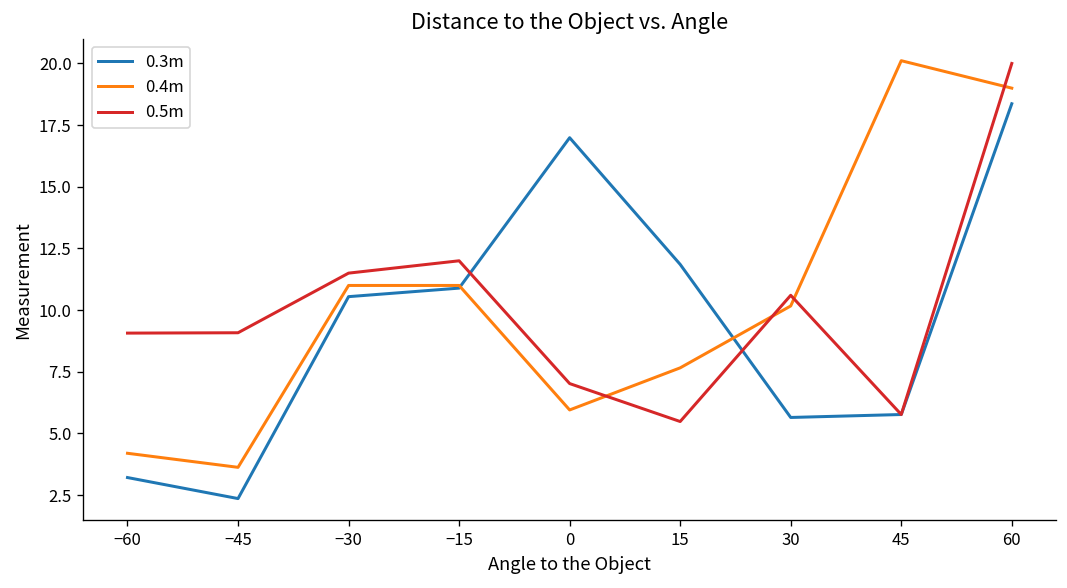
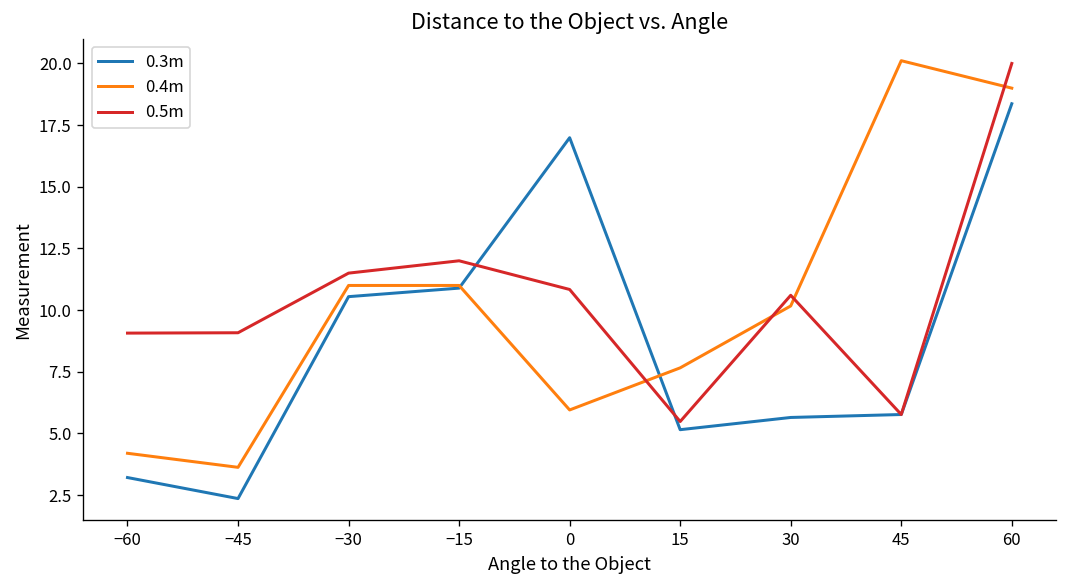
  {
    "0.3m": {
      "−60": 3.2,
      "−45": 2.4,
      "−30": 10.5,
      "0": 17.0,
-     "15": 11.9,
+     "15": 5.2,
      "30": 5.6,
      "60": 18.4
    },
    "0.4m": {
      "−60": 4.2,
      "−45": 3.6,
      "−30": 11.0,
      "0": 6.0,
      "15": 7.7,
      "30": 10.2,
      "45": 20.1,
      "60": 19.0
    },
    "0.5m": {
      "−60": 9.1,
      "−45": 9.1,
      "−30": 11.5,
      "−15": 12.0,
-     "0": 7.0,
+     "0": 10.8,
      "15": 5.5,
      "30": 10.6,
      "60": 20.0
    }
  }
